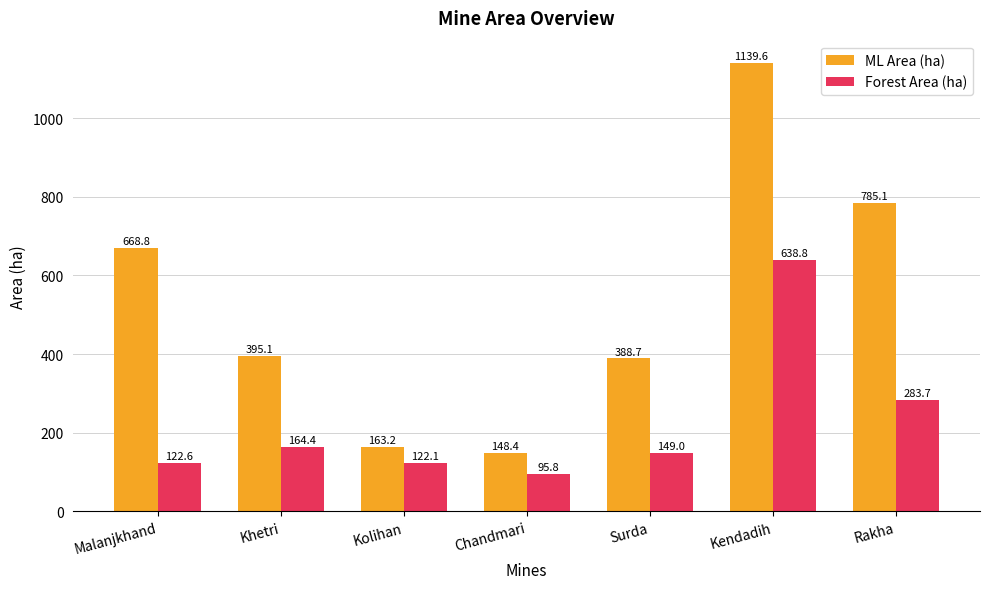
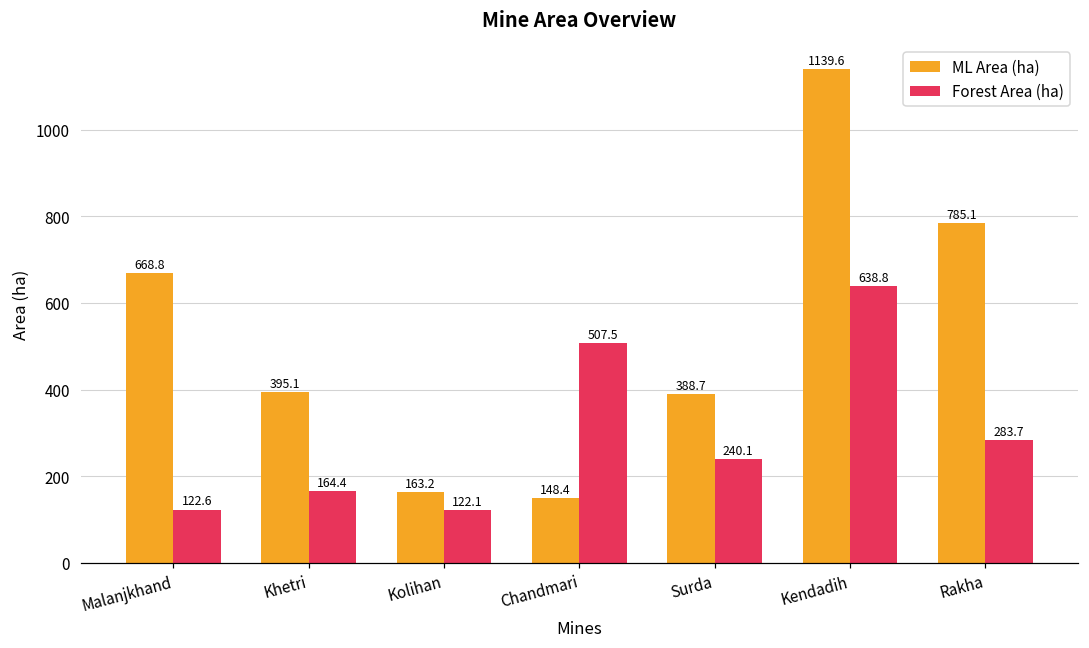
  {
    "ML Area (ha)": {
      "Malanjkhand": 668.8,
      "Khetri": 395.1,
      "Kolihan": 163.2,
      "Chandmari": 148.4,
      "Surda": 388.7,
      "Kendadih": 1139.6,
      "Rakha": 785.1
    },
    "Forest Area (ha)": {
      "Malanjkhand": 122.6,
      "Khetri": 164.4,
      "Kolihan": 122.1,
-     "Chandmari": 95.8,
-     "Surda": 149.0,
+     "Chandmari": 507.5,
+     "Surda": 240.1,
      "Kendadih": 638.8,
      "Rakha": 283.7
    }
  }
